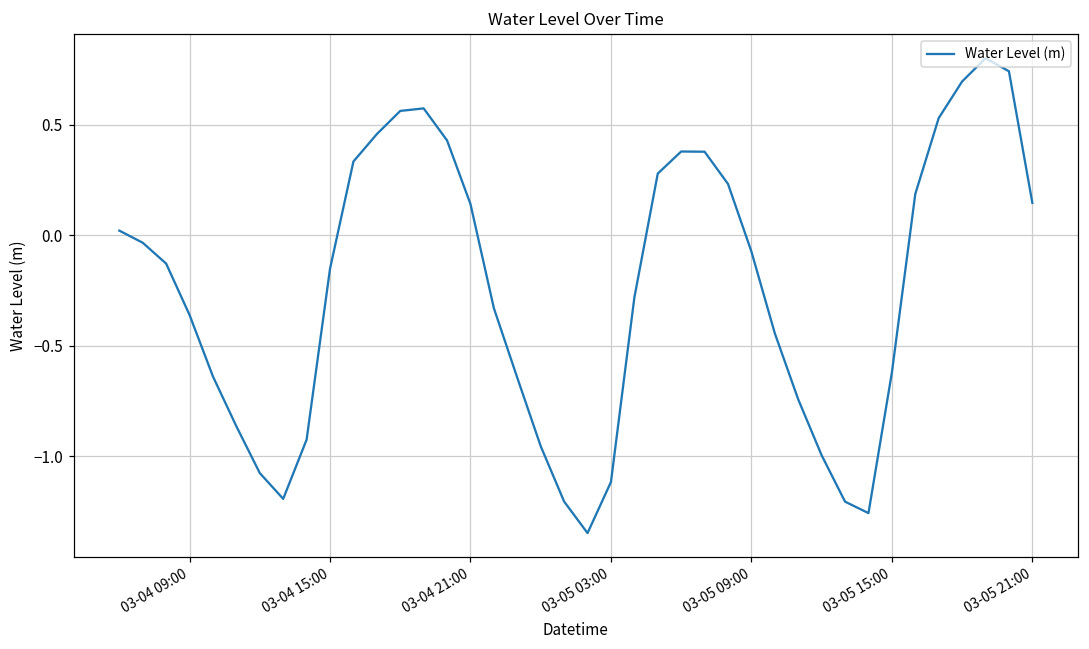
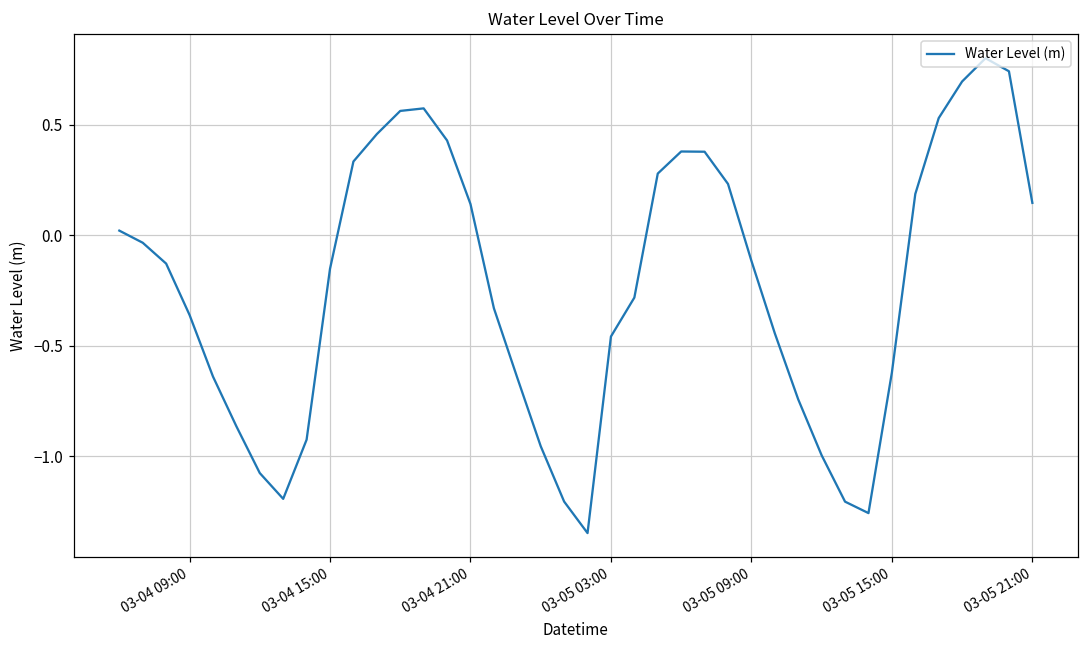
  {
    "03-04 09:00": -0.36,
    "03-04 15:00": -0.15,
    "03-04 21:00": 0.14,
-   "03-05 03:00": -1.12,
-   "03-05 09:00": -0.07,
+   "03-05 03:00": -0.46,
+   "03-05 09:00": -0.12,
    "03-05 15:00": -0.62,
    "03-05 21:00": 0.15
  }
